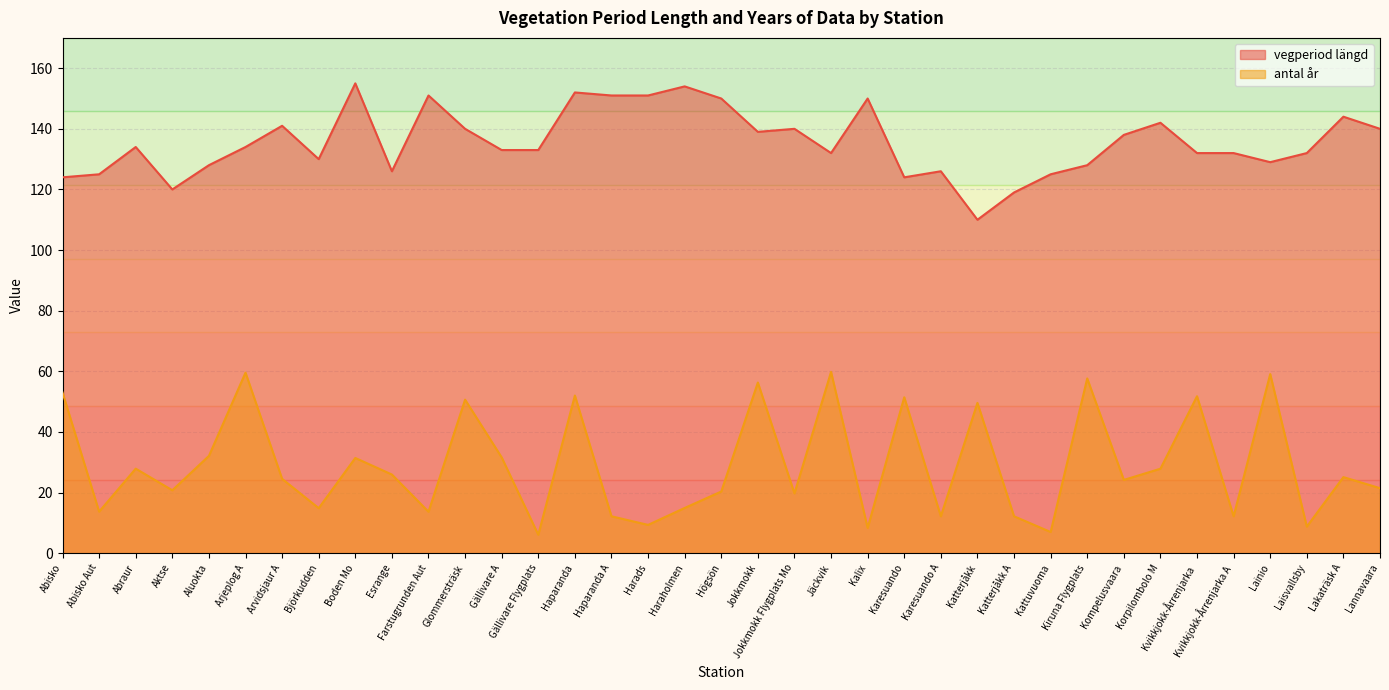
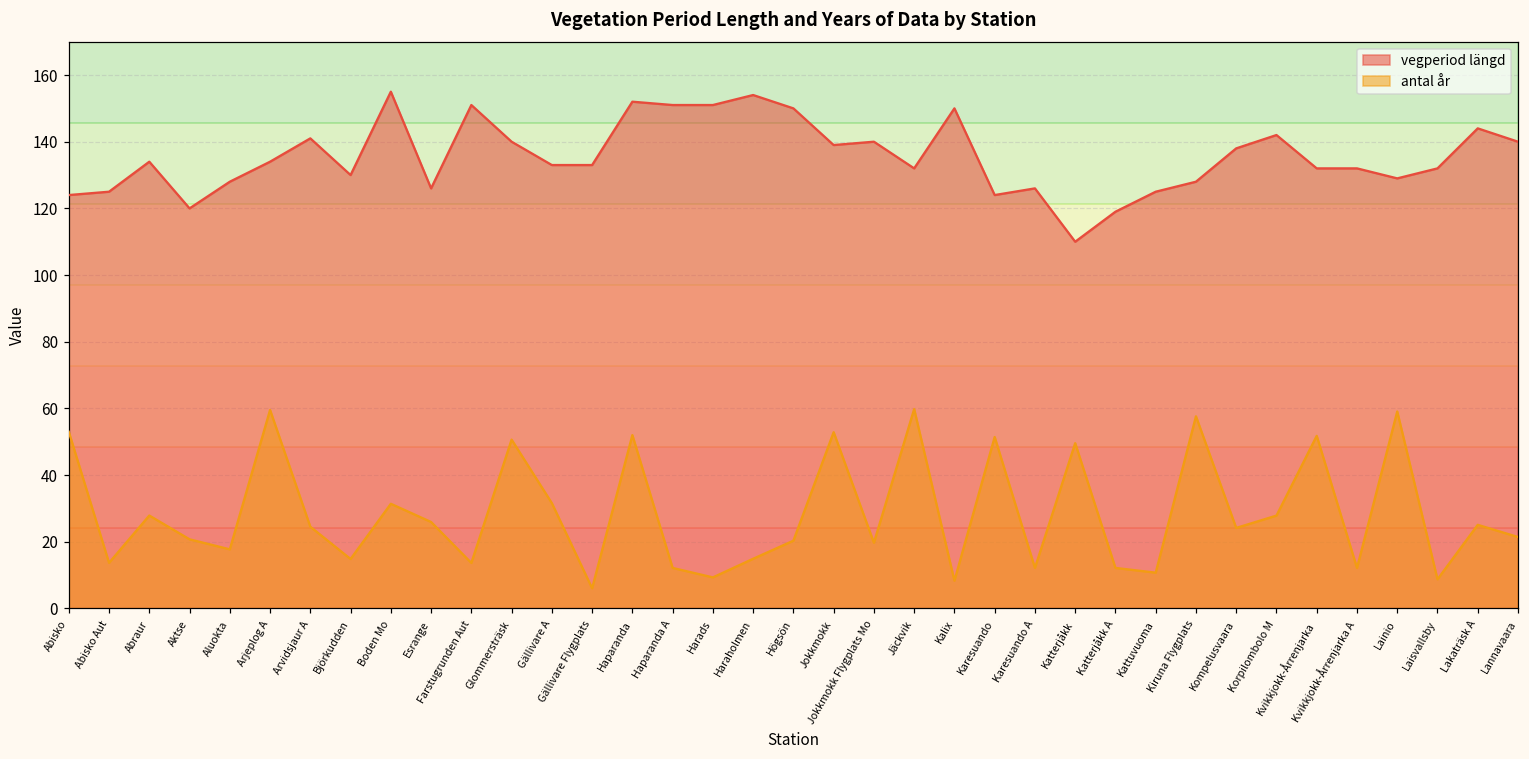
  {
    "vegperiod längd": {
      "Abisko": 124,
      "Abisko Aut": 125,
      "Abraur": 134,
      "Aktse": 120,
      "Aluokta": 128,
      "Arjeplog A": 134,
      "Arvidsjaur A": 141,
      "Björkudden": 130,
      "Boden Mo": 155,
      "Esrange": 126,
      "Farstugrunden Aut": 151,
      "Glommersträsk": 140,
      "Gällivare A": 133,
      "Gällivare Flygplats": 133,
      "Haparanda": 152,
      "Haparanda A": 151,
      "Harads": 151,
      "Haraholmen": 154,
      "Högsön": 150,
      "Jokkmokk": 139,
      "Jokkmokk Flygplats Mo": 140,
      "Jäckvik": 132,
      "Kalix": 150,
      "Karesuando": 124,
      "Karesuando A": 126,
      "Katterjåkk": 110,
      "Katterjåkk A": 119,
      "Kattuvuoma": 125,
      "Kiruna Flygplats": 128,
      "Kompelusvaara": 138,
      "Korpilombolo M": 142,
      "Kvikkjokk-Årrenjarka": 132,
      "Kvikkjokk-Årrenjarka A": 132,
      "Lainio": 129,
      "Laisvallsby": 132,
      "Lakaträsk A": 144,
      "Lannavaara": 140
    },
    "antal år": {
      "Abisko": 53,
      "Abisko Aut": 14,
      "Abraur": 28,
      "Aktse": 21,
-     "Aluokta": 32,
+     "Aluokta": 18,
      "Arjeplog A": 60,
      "Arvidsjaur A": 25,
      "Björkudden": 15,
      "Boden Mo": 31,
      "Esrange": 26,
      "Farstugrunden Aut": 14,
      "Glommersträsk": 51,
      "Gällivare A": 32,
      "Gällivare Flygplats": 6,
      "Haparanda": 52,
      "Haparanda A": 12,
      "Harads": 9,
      "Haraholmen": 15,
      "Högsön": 20,
-     "Jokkmokk": 56,
+     "Jokkmokk": 53,
      "Jokkmokk Flygplats Mo": 20,
      "Jäckvik": 60,
      "Kalix": 8,
      "Karesuando": 51,
      "Karesuando A": 12,
      "Katterjåkk": 50,
      "Katterjåkk A": 12,
-     "Kattuvuoma": 7,
+     "Kattuvuoma": 11,
      "Kiruna Flygplats": 58,
      "Kompelusvaara": 24,
      "Korpilombolo M": 28,
      "Kvikkjokk-Årrenjarka": 52,
      "Kvikkjokk-Årrenjarka A": 12,
      "Lainio": 59,
      "Laisvallsby": 9,
      "Lakaträsk A": 25,
      "Lannavaara": 21
    }
  }
